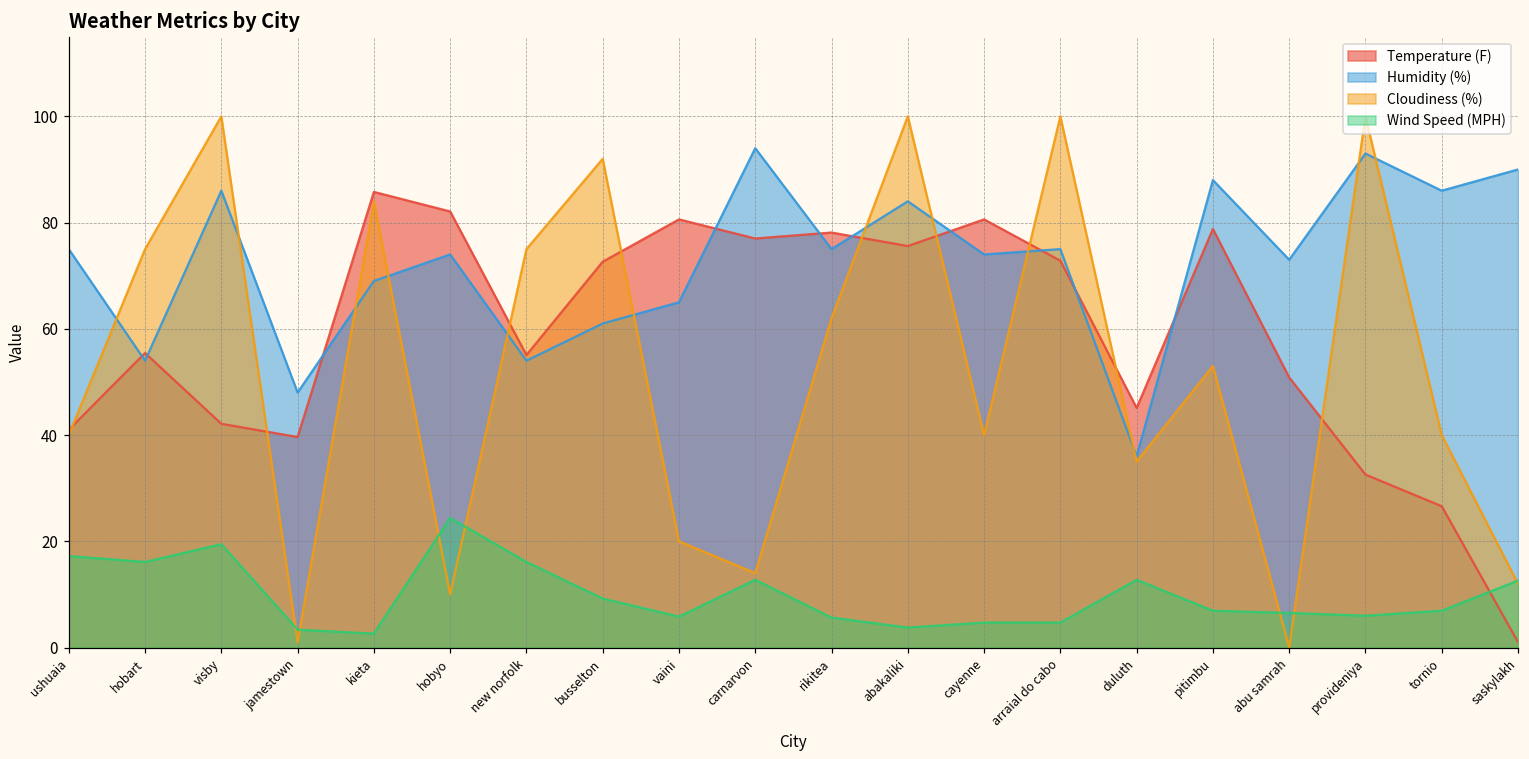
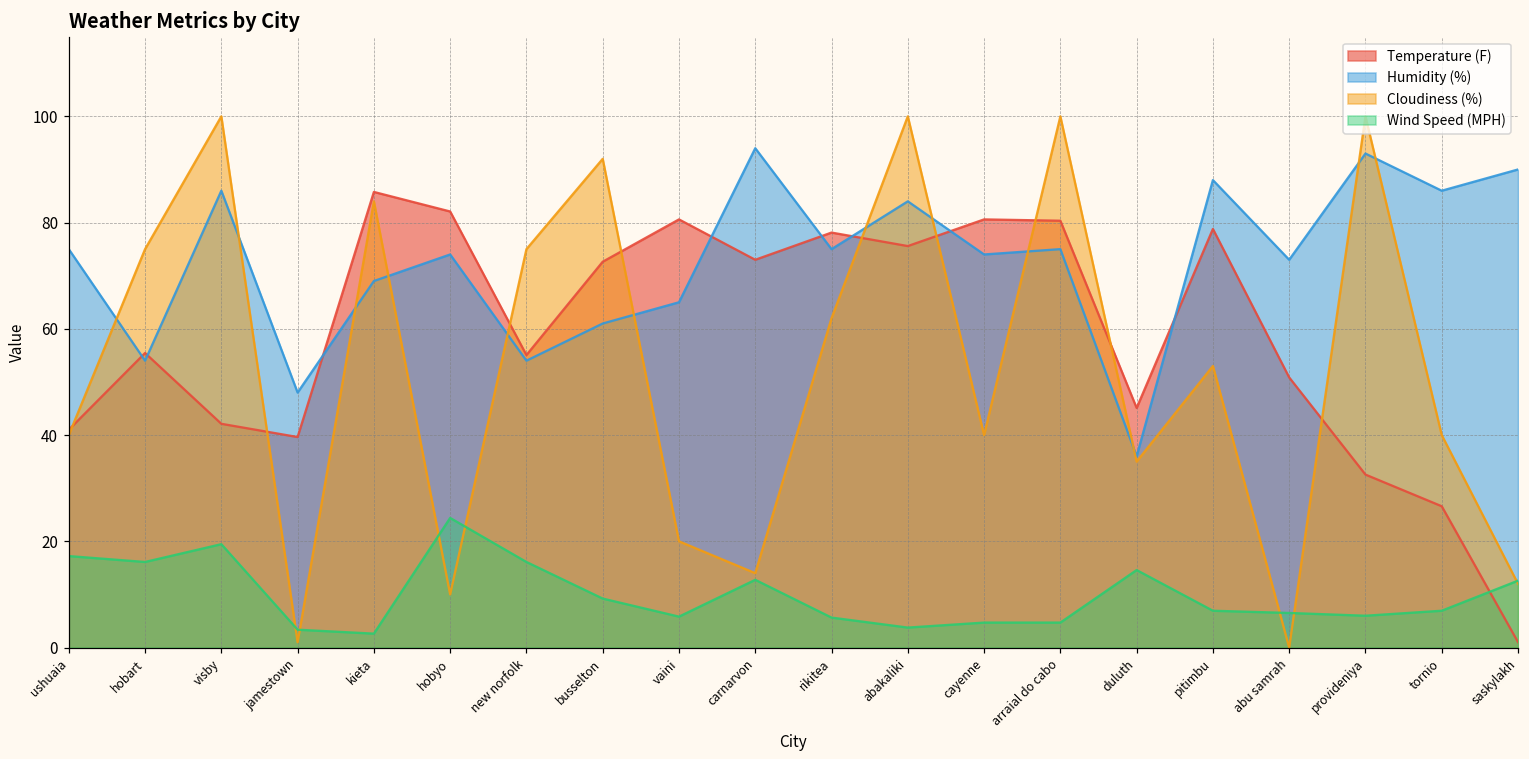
  {
    "Temperature (F)": {
      "ushuaia": 41,
      "hobart": 55,
      "visby": 42,
      "jamestown": 40,
      "kieta": 86,
      "hobyo": 82,
      "new norfolk": 55,
      "busselton": 73,
      "vaini": 81,
-     "carnarvon": 77,
+     "carnarvon": 73,
      "rikitea": 78,
      "abakaliki": 76,
      "cayenne": 81,
-     "arraial do cabo": 73,
+     "arraial do cabo": 80,
      "duluth": 45,
      "pitimbu": 79,
      "abu samrah": 51,
      "provideniya": 33,
      "tornio": 27,
      "saskylakh": 1
    },
    "Humidity (%)": {
      "ushuaia": 75,
      "hobart": 54,
      "visby": 86,
      "jamestown": 48,
      "kieta": 69,
      "hobyo": 74,
      "new norfolk": 54,
      "busselton": 61,
      "vaini": 65,
      "carnarvon": 94,
      "rikitea": 75,
      "abakaliki": 84,
      "cayenne": 74,
      "arraial do cabo": 75,
      "duluth": 36,
      "pitimbu": 88,
      "abu samrah": 73,
      "provideniya": 93,
      "tornio": 86,
      "saskylakh": 90
    },
    "Cloudiness (%)": {
      "ushuaia": 40,
      "hobart": 75,
      "visby": 100,
      "jamestown": 1,
      "kieta": 84,
      "hobyo": 10,
      "new norfolk": 75,
      "busselton": 92,
      "vaini": 20,
      "carnarvon": 14,
      "rikitea": 62,
      "abakaliki": 100,
      "cayenne": 40,
      "arraial do cabo": 100,
      "duluth": 35,
      "pitimbu": 53,
      "abu samrah": 0,
      "tornio": 40,
      "saskylakh": 12
    },
    "Wind Speed (MPH)": {
      "ushuaia": 17,
      "hobart": 16,
      "visby": 19,
      "jamestown": 3,
      "kieta": 3,
      "hobyo": 24,
      "new norfolk": 16,
      "busselton": 9,
      "vaini": 6,
      "carnarvon": 13,
      "rikitea": 6,
      "abakaliki": 4,
      "cayenne": 5,
      "arraial do cabo": 5,
-     "duluth": 13,
+     "duluth": 15,
      "pitimbu": 7,
      "abu samrah": 7,
      "provideniya": 6,
      "tornio": 7,
      "saskylakh": 13
    }
  }
